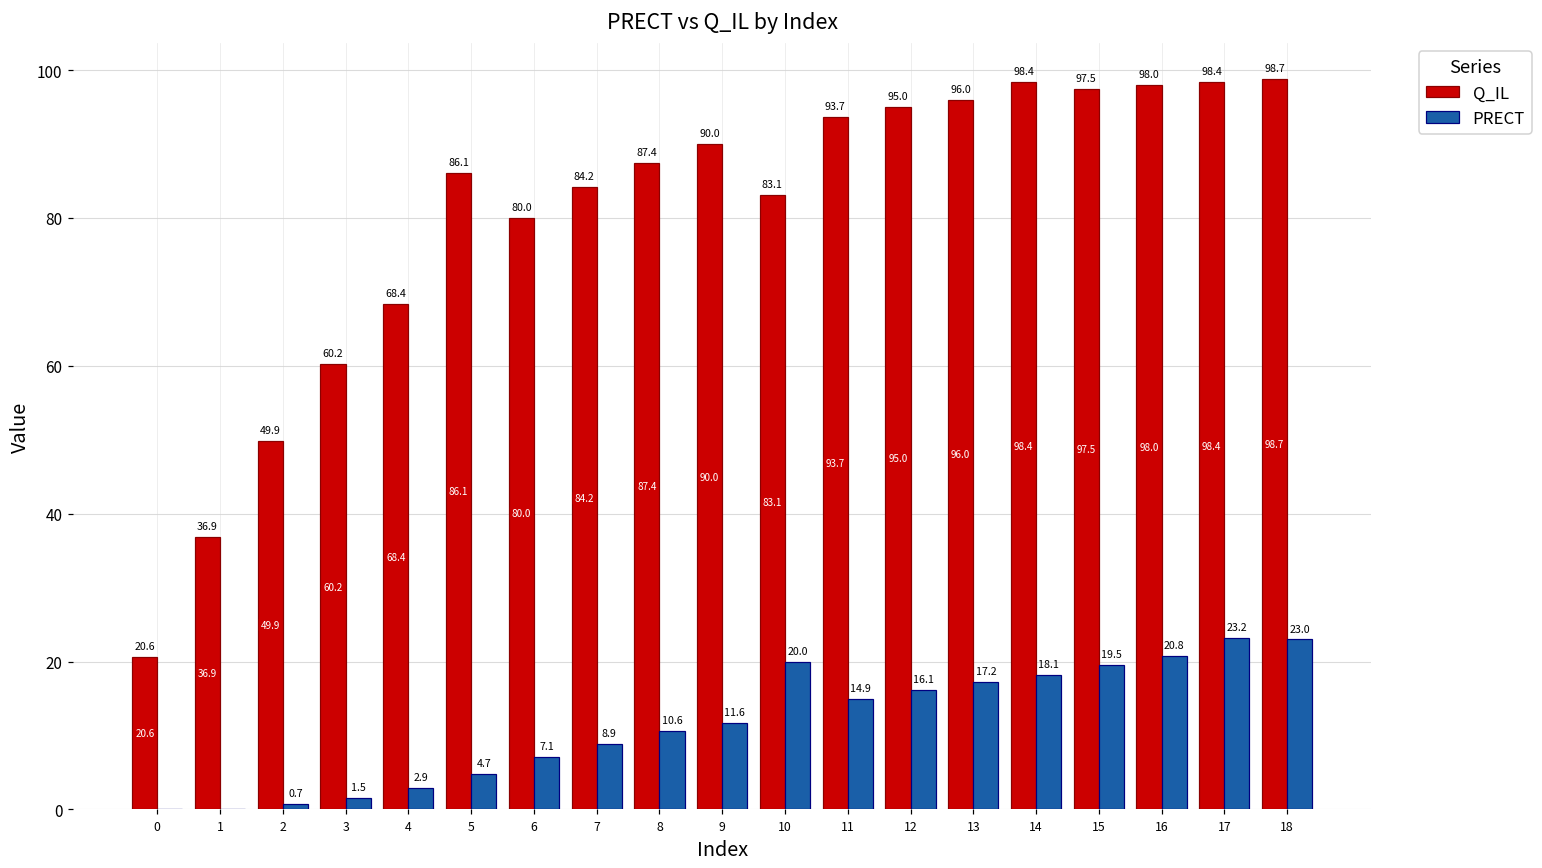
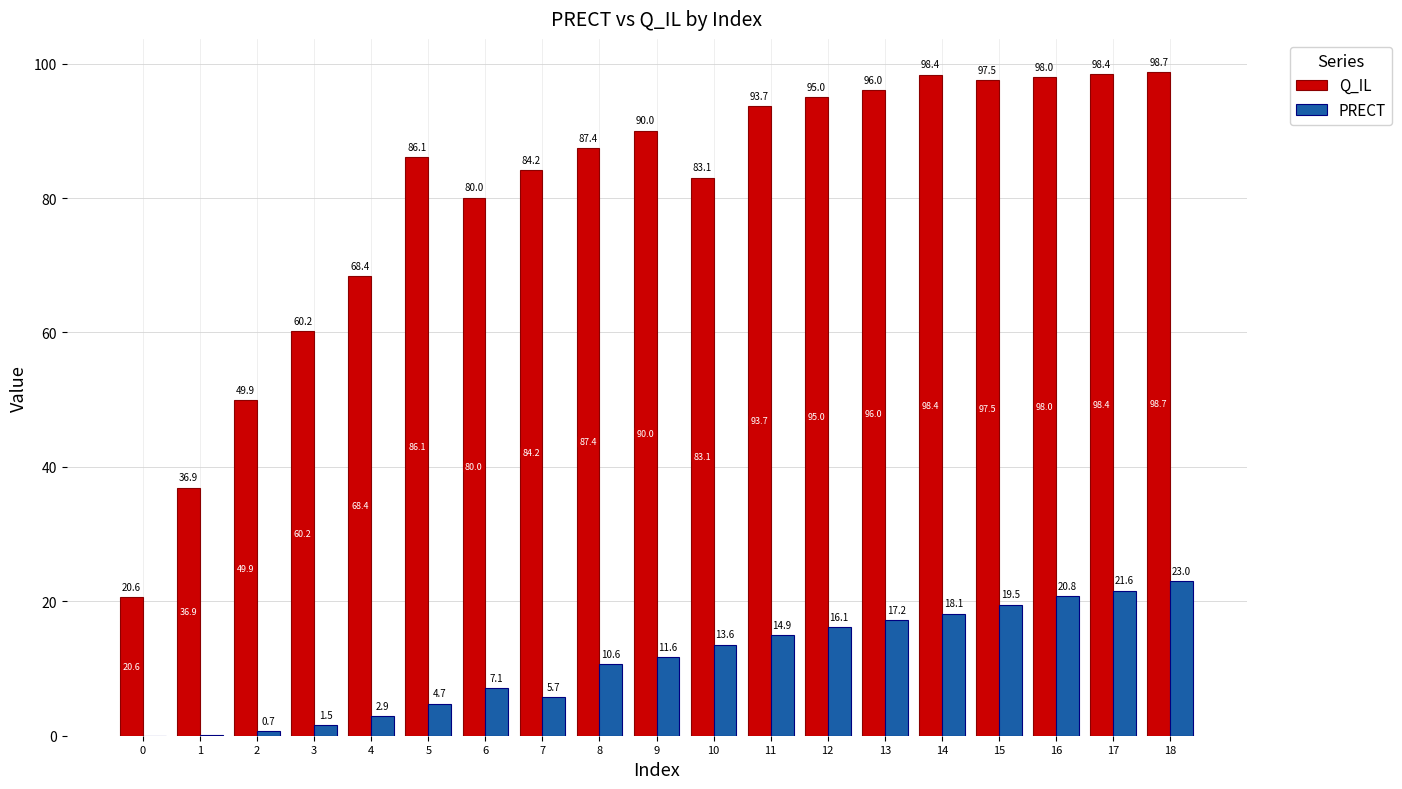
  {
    "Q_IL": {
      "0": 20.6,
      "1": 36.9,
      "2": 49.9,
      "3": 60.2,
      "4": 68.4,
      "5": 86.1,
      "6": 80.0,
      "7": 84.2,
      "8": 87.4,
      "9": 90.0,
      "10": 83.1,
      "11": 93.7,
      "12": 95.0,
      "13": 96.0,
      "14": 98.4,
      "15": 97.5,
      "16": 98.0,
      "17": 98.4,
      "18": 98.7
    },
    "PRECT": {
      "2": 0.7,
      "3": 1.5,
      "4": 2.9,
      "5": 4.7,
      "6": 7.1,
-     "7": 8.9,
+     "7": 5.7,
      "8": 10.6,
      "9": 11.6,
-     "10": 20.0,
+     "10": 13.6,
      "11": 14.9,
      "12": 16.1,
      "13": 17.2,
      "14": 18.1,
      "15": 19.5,
      "16": 20.8,
-     "17": 23.2,
+     "17": 21.6,
      "18": 23.0
    }
  }
